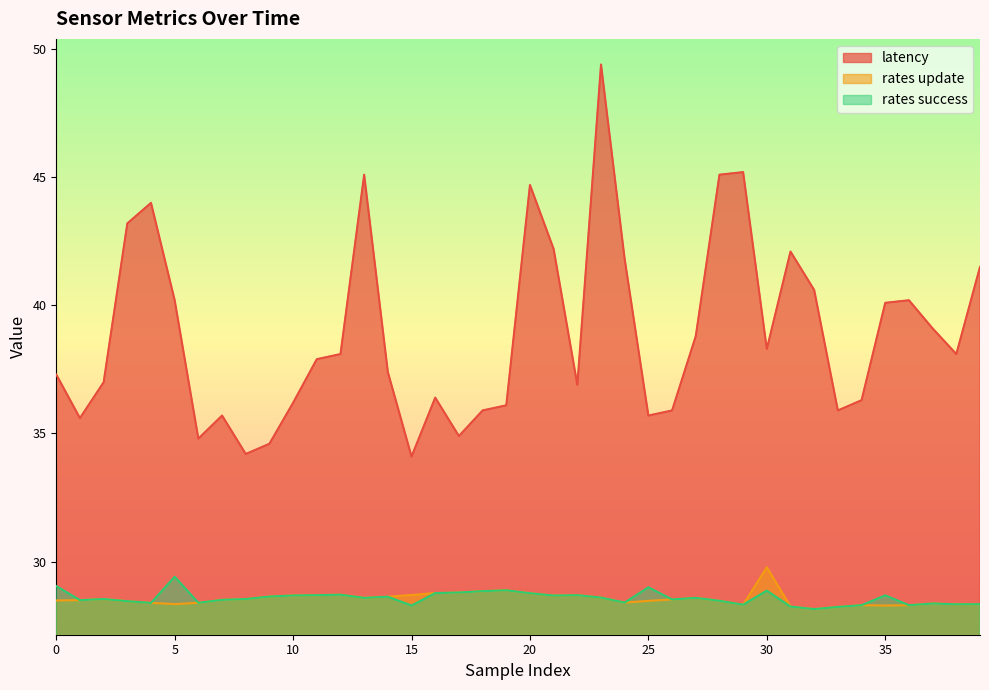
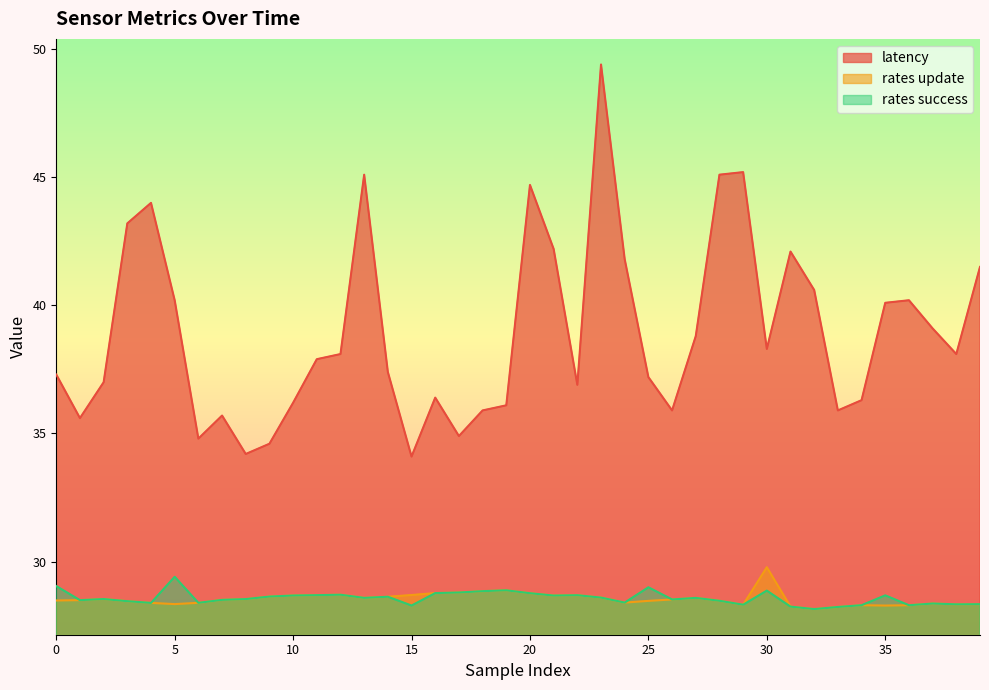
  {
    "latency": {
      "0": 37.3,
      "5": 40.2,
      "10": 36.2,
      "15": 34.1,
      "20": 44.7,
-     "25": 35.7,
+     "25": 37.2,
      "30": 38.3,
      "35": 40.1
    },
    "rates update": {
      "0": 28.5,
      "5": 28.3,
      "15": 28.7,
      "25": 28.5,
      "30": 29.8,
      "35": 28.3
    },
    "rates success": {
      "0": 29.0,
      "5": 29.4,
      "15": 28.3,
      "25": 29.0,
      "30": 28.9,
      "35": 28.7
    }
  }
